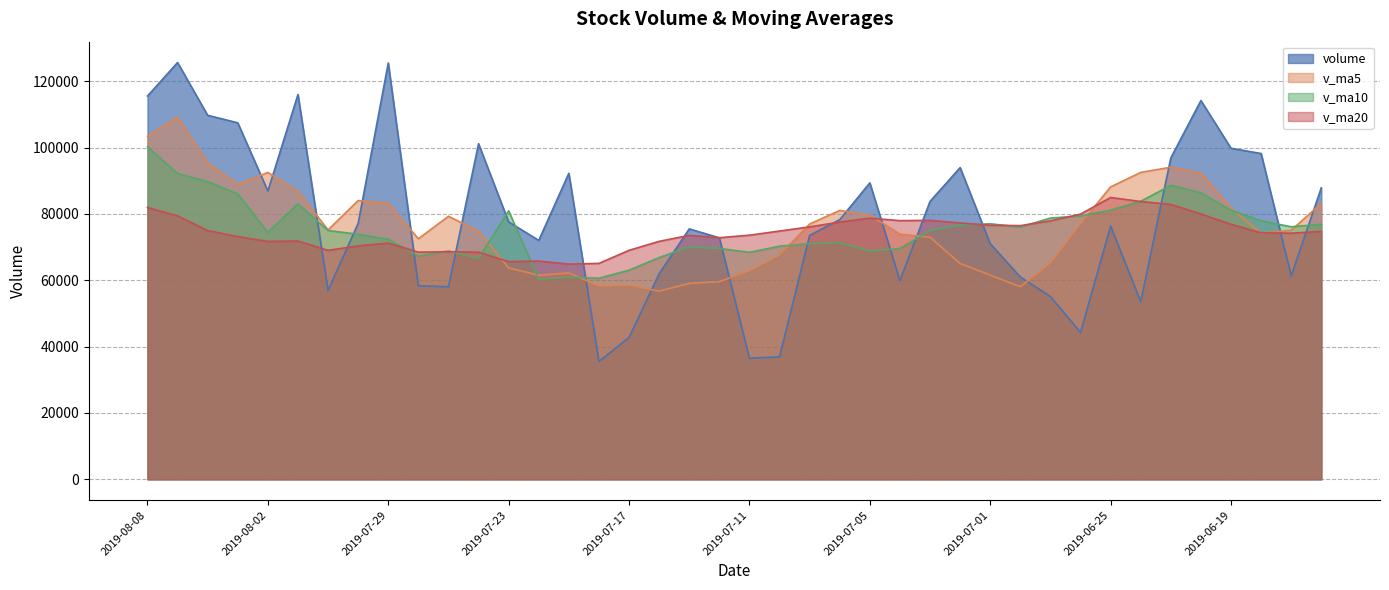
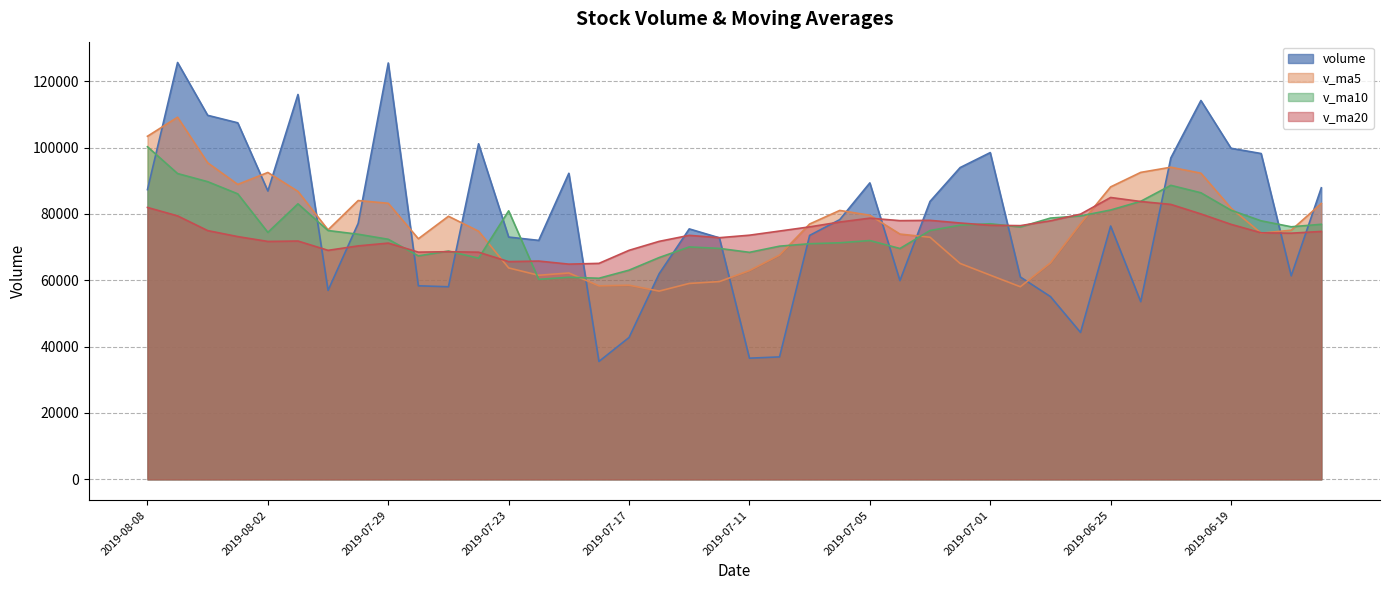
  {
    "volume": {
-     "2019-08-08": 116000,
+     "2019-08-08": 87000,
      "2019-08-02": 87000,
      "2019-07-29": 125000,
-     "2019-07-23": 78000,
+     "2019-07-23": 73000,
      "2019-07-17": 43000,
      "2019-07-11": 37000,
      "2019-07-05": 89000,
-     "2019-07-01": 71000,
+     "2019-07-01": 98000,
      "2019-06-25": 76000,
      "2019-06-19": 100000
    },
    "v_ma10": {
      "2019-08-08": 100000,
      "2019-08-02": 74000,
      "2019-07-29": 72000,
      "2019-07-23": 81000,
      "2019-07-17": 63000,
      "2019-07-11": 68000,
-     "2019-07-05": 69000,
+     "2019-07-05": 72000,
      "2019-06-25": 81000
    }
  }
